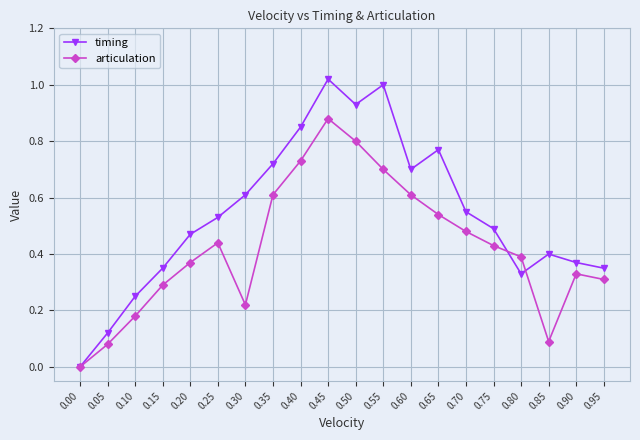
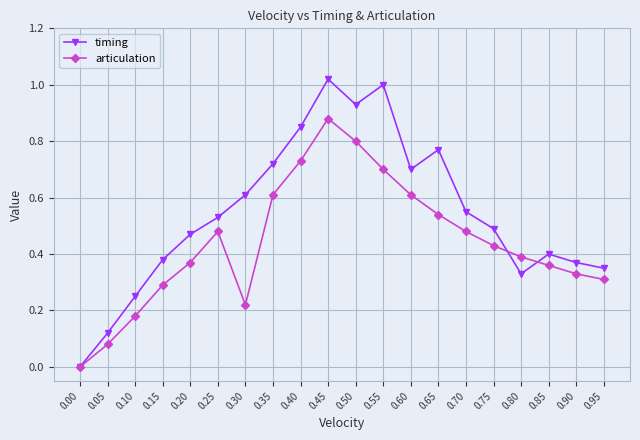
  {
    "timing": {
      "0.05": 0.12,
      "0.10": 0.25,
-     "0.15": 0.35,
+     "0.15": 0.38,
      "0.20": 0.47,
      "0.25": 0.53,
      "0.30": 0.61,
      "0.35": 0.72,
      "0.40": 0.85,
      "0.45": 1.02,
      "0.50": 0.93,
      "0.55": 1.00,
      "0.60": 0.70,
      "0.65": 0.77,
      "0.70": 0.55,
      "0.75": 0.49,
      "0.80": 0.33,
      "0.85": 0.40,
      "0.90": 0.37,
      "0.95": 0.35
    },
    "articulation": {
      "0.05": 0.08,
      "0.10": 0.18,
      "0.15": 0.29,
      "0.20": 0.37,
-     "0.25": 0.44,
+     "0.25": 0.48,
      "0.30": 0.22,
      "0.35": 0.61,
      "0.40": 0.73,
      "0.45": 0.88,
      "0.50": 0.80,
      "0.55": 0.70,
      "0.60": 0.61,
      "0.65": 0.54,
      "0.70": 0.48,
      "0.75": 0.43,
      "0.80": 0.39,
-     "0.85": 0.09,
+     "0.85": 0.36,
      "0.90": 0.33,
      "0.95": 0.31
    }
  }
